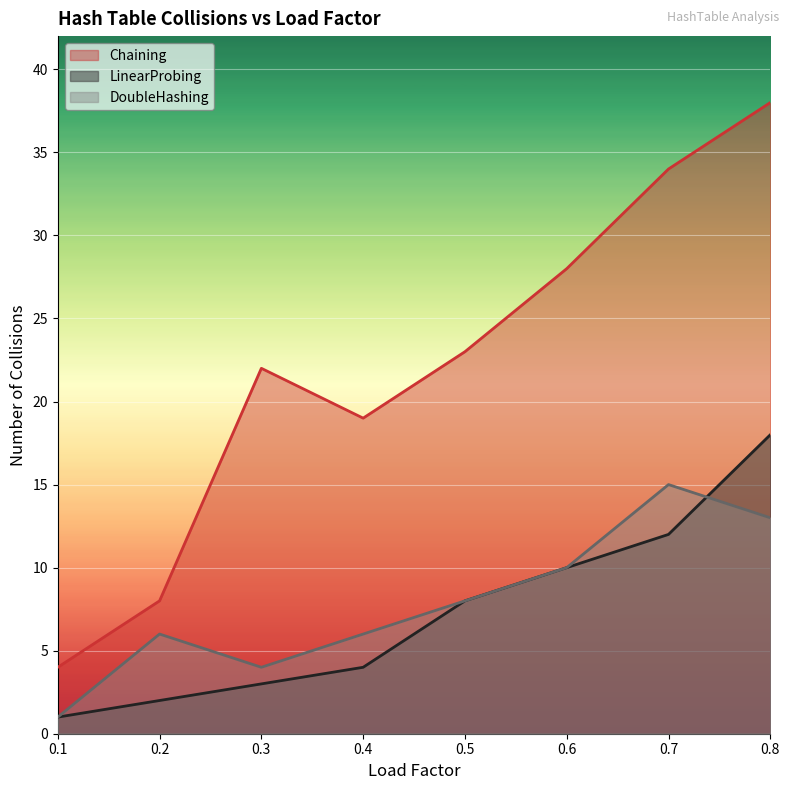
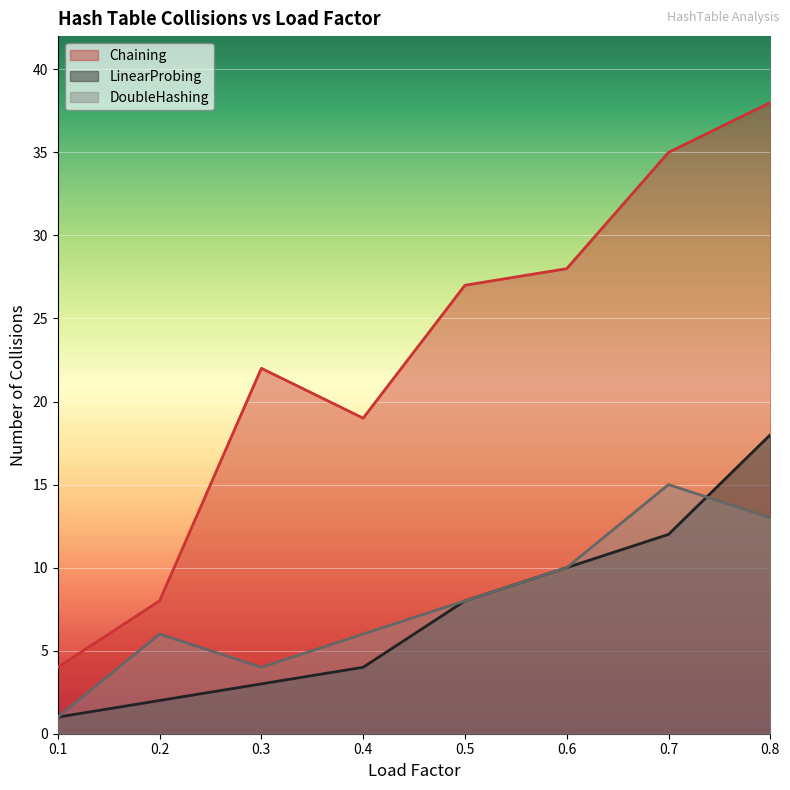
  {
    "Chaining": {
      "0.1": 4,
      "0.2": 8,
      "0.3": 22,
      "0.4": 19,
-     "0.5": 23,
+     "0.5": 27,
      "0.6": 28,
-     "0.7": 34,
+     "0.7": 35,
      "0.8": 38
    },
    "LinearProbing": {
      "0.2": 2,
      "0.3": 3,
      "0.4": 4,
      "0.7": 12,
      "0.8": 18
    },
    "DoubleHashing": {
      "0.2": 6,
      "0.3": 4,
      "0.4": 6,
      "0.7": 15,
      "0.8": 13
    }
  }
